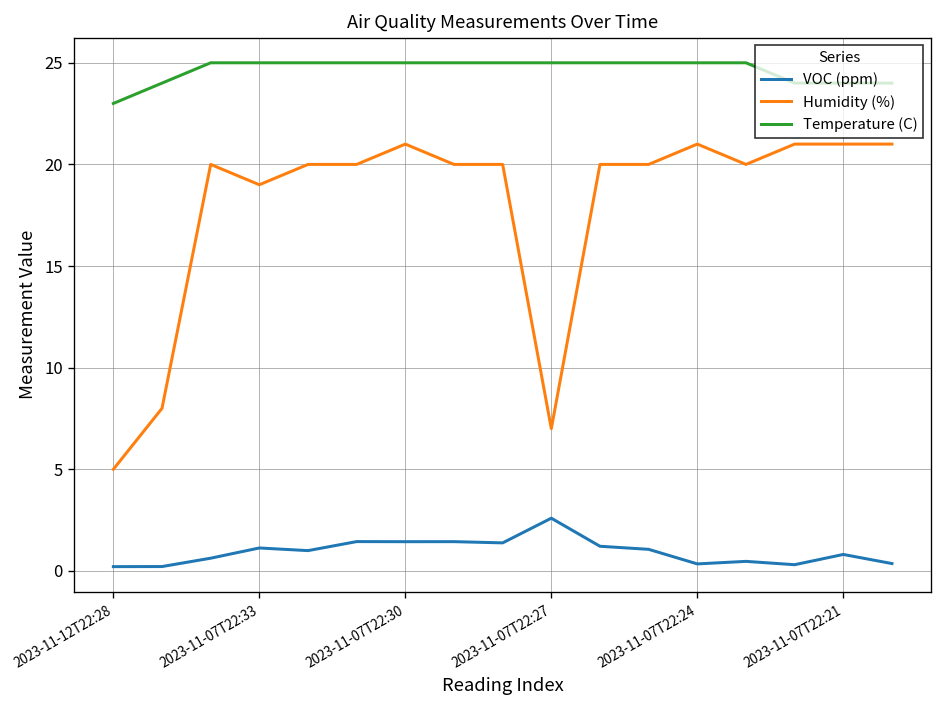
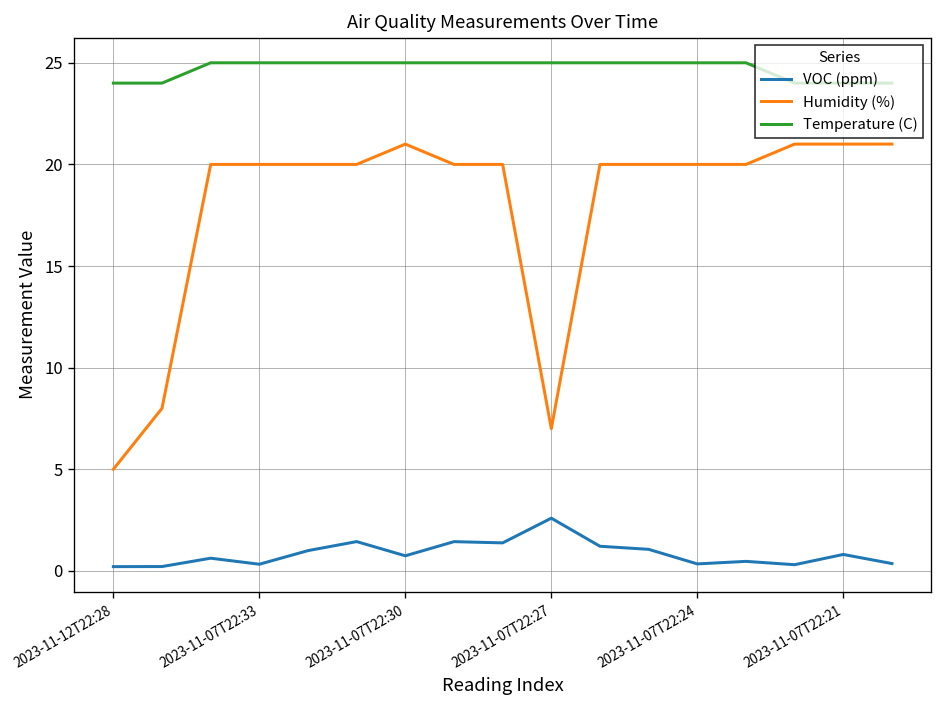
  {
    "VOC (ppm)": {
      "2023-11-12T22:28": 0.2,
-     "2023-11-07T22:33": 1.1,
-     "2023-11-07T22:30": 1.4,
+     "2023-11-07T22:33": 0.3,
+     "2023-11-07T22:30": 0.7,
      "2023-11-07T22:27": 2.6,
      "2023-11-07T22:24": 0.3,
      "2023-11-07T22:21": 0.8
    },
    "Humidity (%)": {
      "2023-11-12T22:28": 5,
-     "2023-11-07T22:33": 19,
+     "2023-11-07T22:33": 20,
      "2023-11-07T22:30": 21,
      "2023-11-07T22:27": 7,
-     "2023-11-07T22:24": 21,
+     "2023-11-07T22:24": 20,
      "2023-11-07T22:21": 21
    },
    "Temperature (C)": {
-     "2023-11-12T22:28": 23,
+     "2023-11-12T22:28": 24,
      "2023-11-07T22:33": 25,
      "2023-11-07T22:30": 25,
      "2023-11-07T22:27": 25,
      "2023-11-07T22:24": 25
    }
  }
